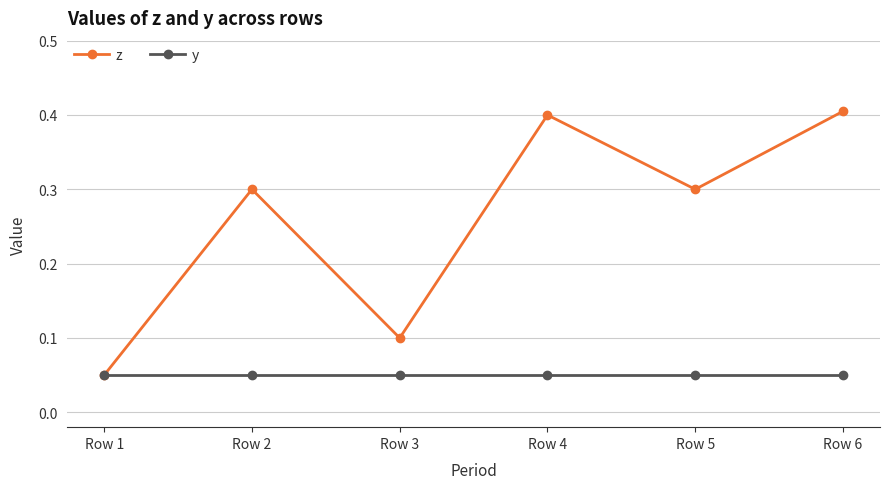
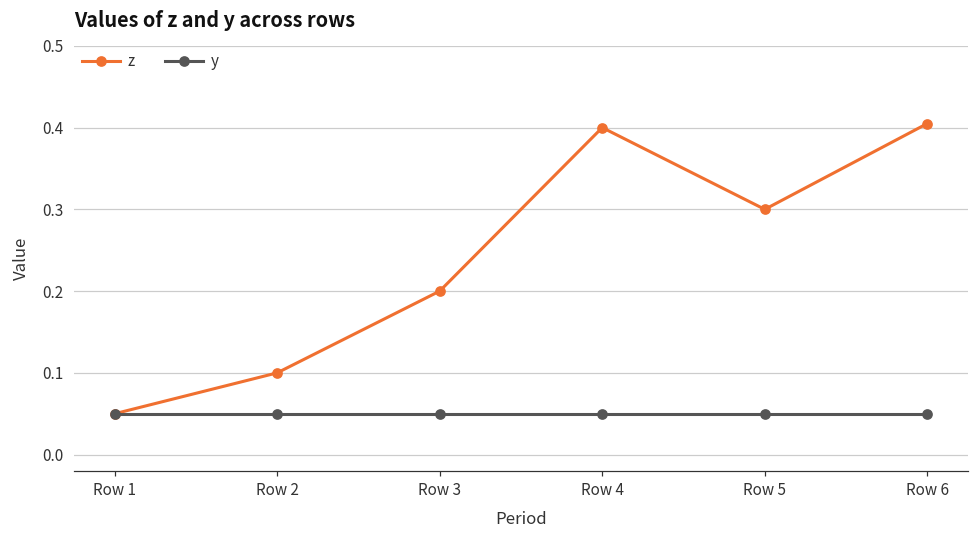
  {
    "z": {
-     "Row 2": 0.3,
-     "Row 3": 0.1,
+     "Row 2": 0.1,
+     "Row 3": 0.2,
      "Row 4": 0.4,
      "Row 5": 0.3,
      "Row 6": 0.41
    },
    "y": {
      "Row 2": 0.05,
      "Row 3": 0.05,
      "Row 4": 0.05,
      "Row 5": 0.05,
      "Row 6": 0.05
    }
  }
